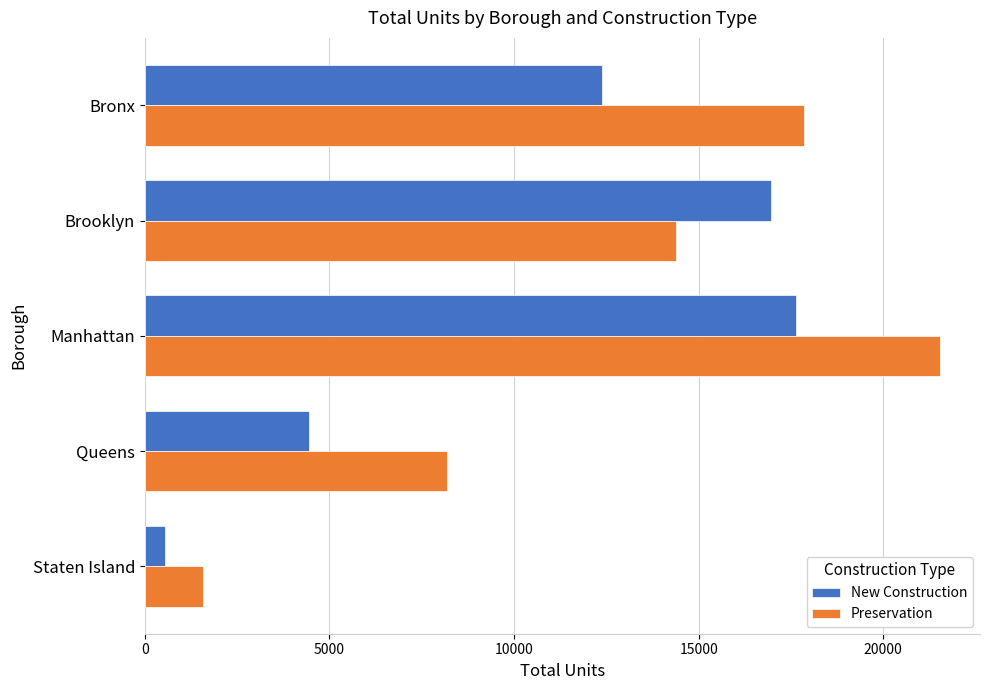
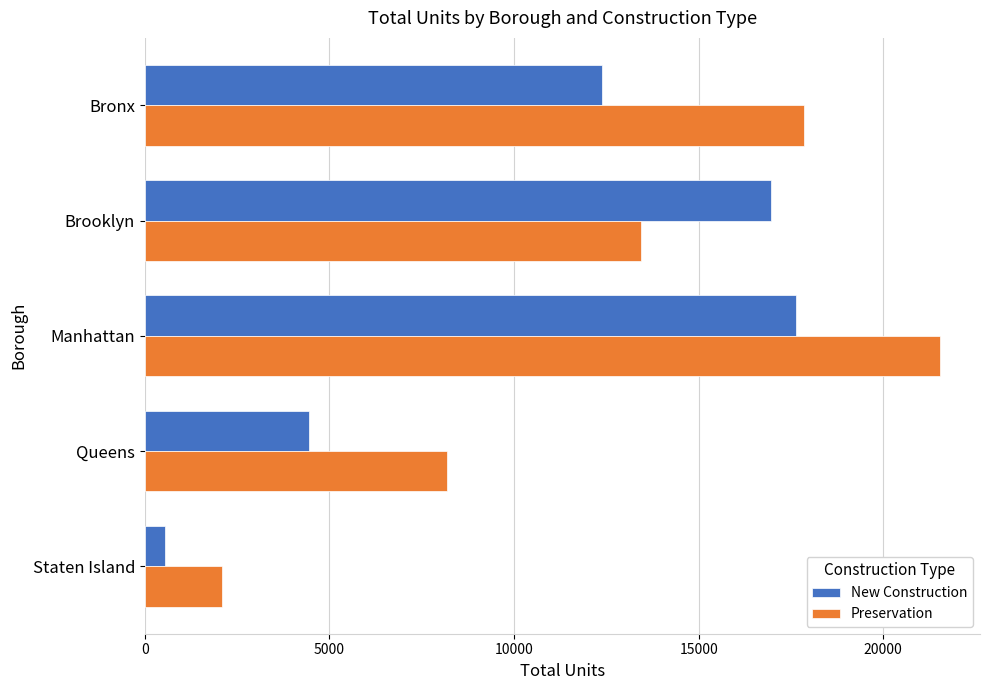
  {
    "New Construction": {
      "Bronx": 12400,
      "Brooklyn": 17000,
      "Manhattan": 17600,
      "Queens": 4400,
      "Staten Island": 500
    },
    "Preservation": {
      "Bronx": 17800,
-     "Brooklyn": 14400,
+     "Brooklyn": 13500,
      "Manhattan": 21500,
      "Queens": 8200,
-     "Staten Island": 1600
+     "Staten Island": 2100
    }
  }
